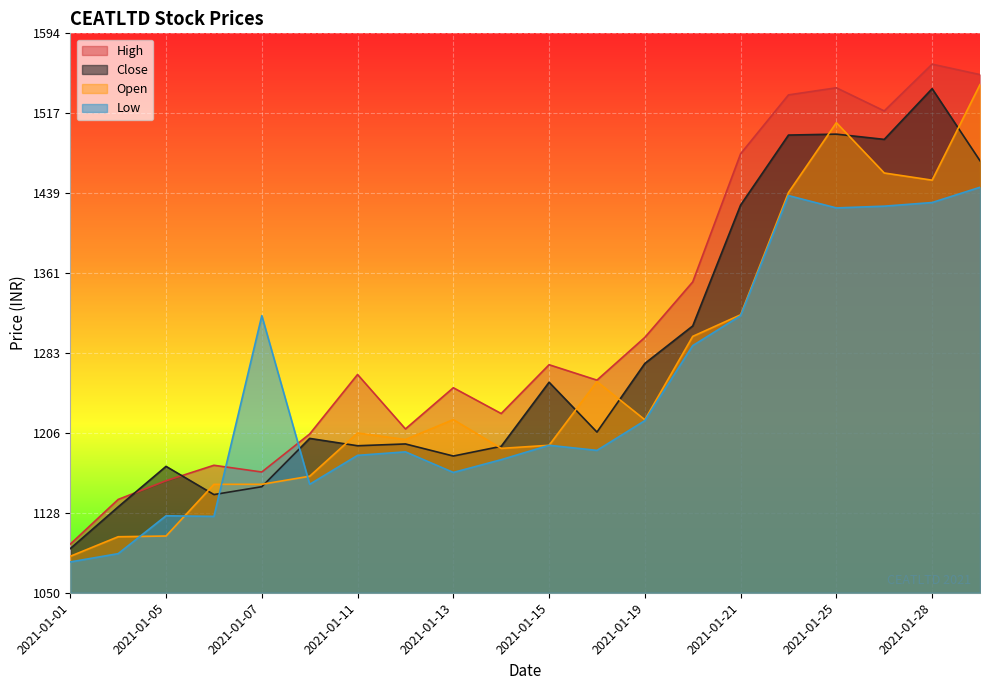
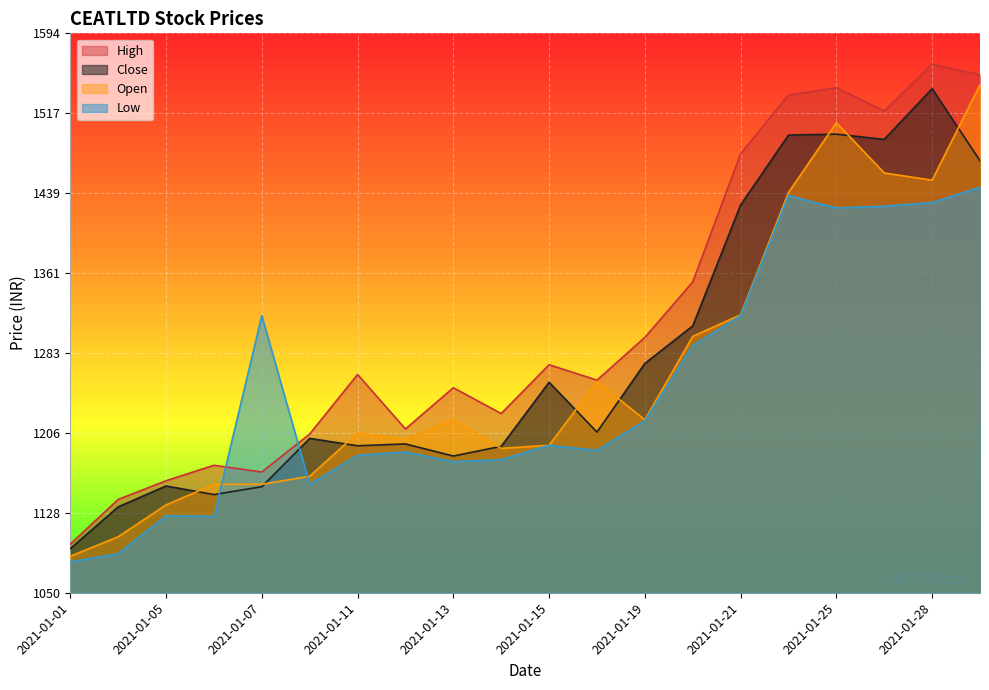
  {
    "High": {
      "2021-01-01": 1098,
      "2021-01-05": 1160,
      "2021-01-07": 1168,
      "2021-01-11": 1263,
      "2021-01-13": 1250,
      "2021-01-15": 1272,
      "2021-01-19": 1299,
      "2021-01-21": 1478,
      "2021-01-25": 1542,
      "2021-01-28": 1565
    },
    "Close": {
      "2021-01-01": 1093,
-     "2021-01-05": 1174,
+     "2021-01-05": 1154,
      "2021-01-11": 1194,
      "2021-01-13": 1184,
      "2021-01-15": 1255,
      "2021-01-19": 1274,
      "2021-01-21": 1428,
      "2021-01-25": 1497,
      "2021-01-28": 1541
    },
    "Open": {
      "2021-01-01": 1086,
-     "2021-01-05": 1106,
+     "2021-01-05": 1136,
      "2021-01-11": 1206,
      "2021-01-13": 1219,
      "2021-01-25": 1508,
      "2021-01-28": 1452
    },
    "Low": {
      "2021-01-01": 1081,
      "2021-01-05": 1125,
      "2021-01-07": 1320,
      "2021-01-11": 1184,
-     "2021-01-13": 1168,
+     "2021-01-13": 1178,
      "2021-01-25": 1425,
      "2021-01-28": 1430
    }
  }
